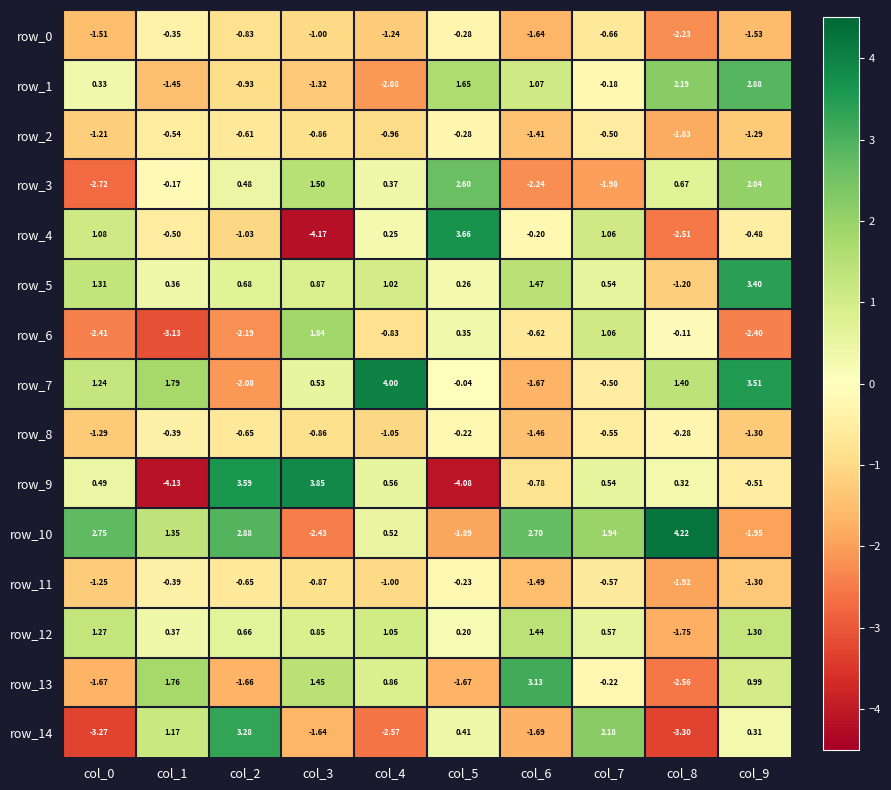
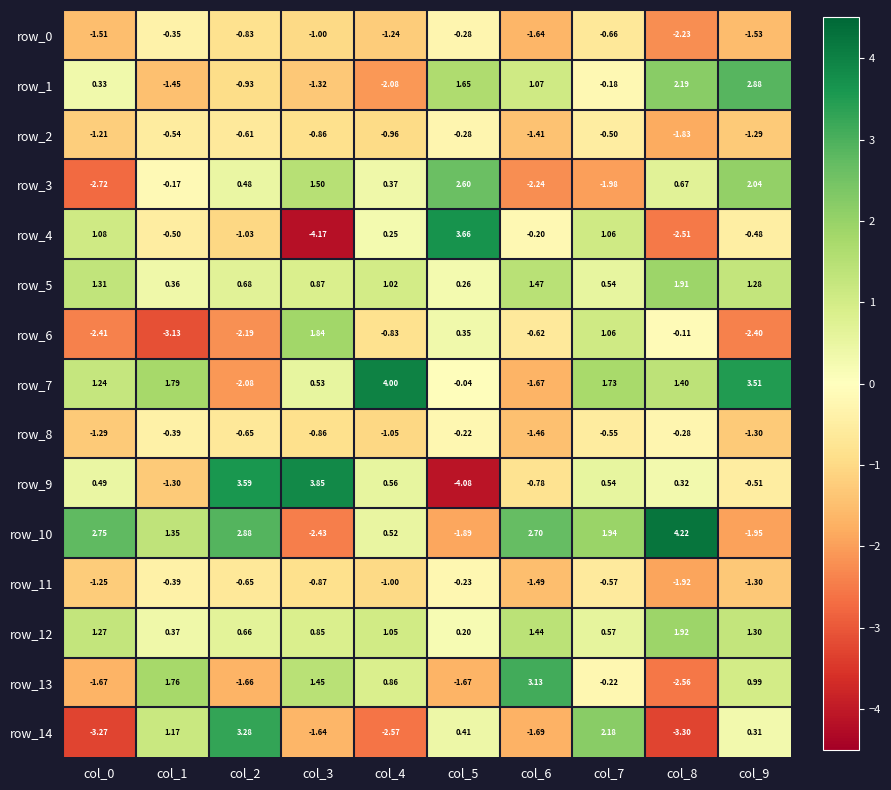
  {
    "row_0": {
      "col_0": -1.51,
      "col_1": -0.35,
      "col_2": -0.83,
      "col_3": -1.00,
      "col_4": -1.24,
      "col_5": -0.28,
      "col_6": -1.64,
      "col_7": -0.66,
      "col_8": -2.23,
      "col_9": -1.53
    },
    "row_1": {
      "col_0": 0.33,
      "col_1": -1.45,
      "col_2": -0.93,
      "col_3": -1.32,
      "col_4": -2.08,
      "col_5": 1.65,
      "col_6": 1.07,
      "col_7": -0.18,
      "col_8": 2.19,
      "col_9": 2.88
    },
    "row_2": {
      "col_0": -1.21,
      "col_1": -0.54,
      "col_2": -0.61,
      "col_3": -0.86,
      "col_4": -0.96,
      "col_5": -0.28,
      "col_6": -1.41,
      "col_7": -0.50,
      "col_8": -1.83,
      "col_9": -1.29
    },
    "row_3": {
      "col_0": -2.72,
      "col_1": -0.17,
      "col_2": 0.48,
      "col_3": 1.50,
      "col_4": 0.37,
      "col_5": 2.60,
      "col_6": -2.24,
      "col_7": -1.98,
      "col_8": 0.67,
      "col_9": 2.04
    },
    "row_4": {
      "col_0": 1.08,
      "col_1": -0.50,
      "col_2": -1.03,
      "col_3": -4.17,
      "col_4": 0.25,
      "col_5": 3.66,
      "col_6": -0.20,
      "col_7": 1.06,
      "col_8": -2.51,
      "col_9": -0.48
    },
    "row_5": {
      "col_0": 1.31,
      "col_1": 0.36,
      "col_2": 0.68,
      "col_3": 0.87,
      "col_4": 1.02,
      "col_5": 0.26,
      "col_6": 1.47,
      "col_7": 0.54,
-     "col_8": -1.20,
-     "col_9": 3.40
+     "col_8": 1.91,
+     "col_9": 1.28
    },
    "row_6": {
      "col_0": -2.41,
      "col_1": -3.13,
      "col_2": -2.19,
      "col_3": 1.84,
      "col_4": -0.83,
      "col_5": 0.35,
      "col_6": -0.62,
      "col_7": 1.06,
      "col_8": -0.11,
      "col_9": -2.40
    },
    "row_7": {
      "col_0": 1.24,
      "col_1": 1.79,
      "col_2": -2.08,
      "col_3": 0.53,
      "col_4": 4.00,
      "col_5": -0.04,
      "col_6": -1.67,
-     "col_7": -0.50,
+     "col_7": 1.73,
      "col_8": 1.40,
      "col_9": 3.51
    },
    "row_8": {
      "col_0": -1.29,
      "col_1": -0.39,
      "col_2": -0.65,
      "col_3": -0.86,
      "col_4": -1.05,
      "col_5": -0.22,
      "col_6": -1.46,
      "col_7": -0.55,
      "col_8": -0.28,
      "col_9": -1.30
    },
    "row_9": {
      "col_0": 0.49,
-     "col_1": -4.13,
+     "col_1": -1.30,
      "col_2": 3.59,
      "col_3": 3.85,
      "col_4": 0.56,
      "col_5": -4.08,
      "col_6": -0.78,
      "col_7": 0.54,
      "col_8": 0.32,
      "col_9": -0.51
    },
    "row_10": {
      "col_0": 2.75,
      "col_1": 1.35,
      "col_2": 2.88,
      "col_3": -2.43,
      "col_4": 0.52,
      "col_5": -1.89,
      "col_6": 2.70,
      "col_7": 1.94,
      "col_8": 4.22,
      "col_9": -1.95
    },
    "row_11": {
      "col_0": -1.25,
      "col_1": -0.39,
      "col_2": -0.65,
      "col_3": -0.87,
      "col_4": -1.00,
      "col_5": -0.23,
      "col_6": -1.49,
      "col_7": -0.57,
      "col_8": -1.92,
      "col_9": -1.30
    },
    "row_12": {
      "col_0": 1.27,
      "col_1": 0.37,
      "col_2": 0.66,
      "col_3": 0.85,
      "col_4": 1.05,
      "col_5": 0.20,
      "col_6": 1.44,
      "col_7": 0.57,
-     "col_8": -1.75,
+     "col_8": 1.92,
      "col_9": 1.30
    },
    "row_13": {
      "col_0": -1.67,
      "col_1": 1.76,
      "col_2": -1.66,
      "col_3": 1.45,
      "col_4": 0.86,
      "col_5": -1.67,
      "col_6": 3.13,
      "col_7": -0.22,
      "col_8": -2.56,
      "col_9": 0.99
    },
    "row_14": {
      "col_0": -3.27,
      "col_1": 1.17,
      "col_2": 3.28,
      "col_3": -1.64,
      "col_4": -2.57,
      "col_5": 0.41,
      "col_6": -1.69,
      "col_7": 2.18,
      "col_8": -3.30,
      "col_9": 0.31
    }
  }
